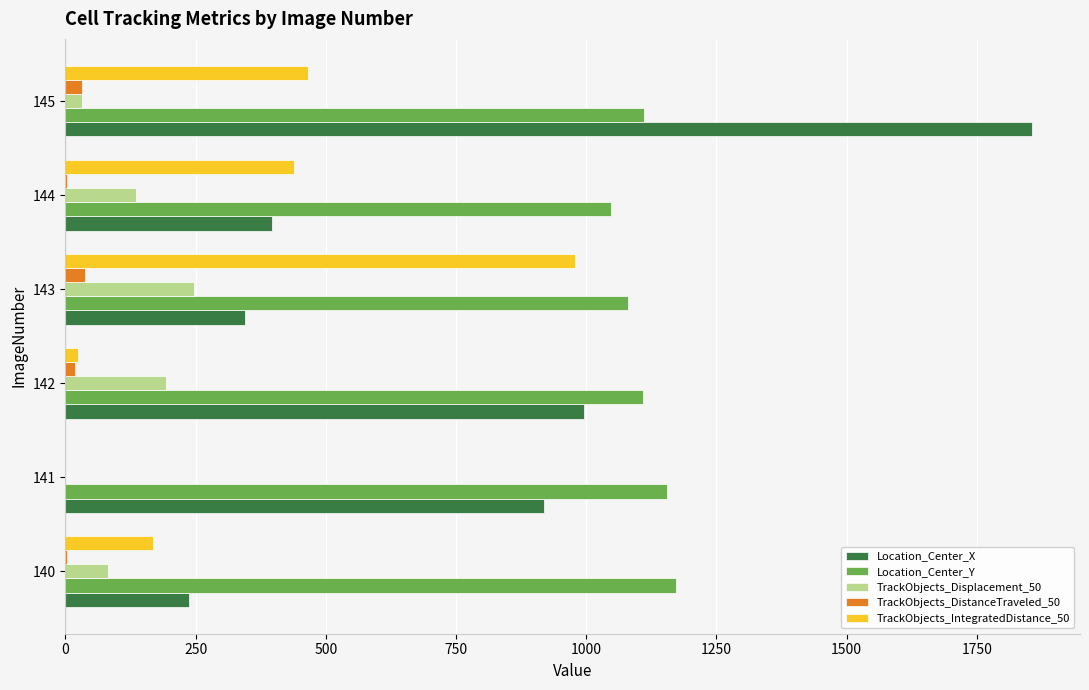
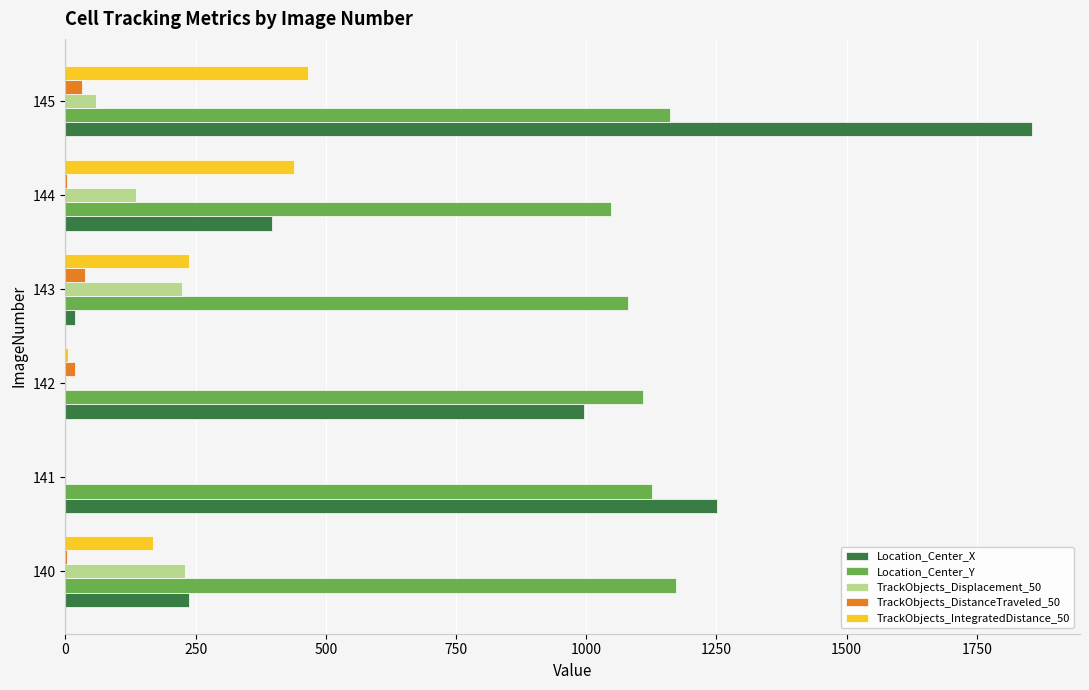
  {
    "Location_Center_X": {
      "145": 1860,
      "144": 400,
-     "143": 340,
+     "143": 20,
      "142": 1000,
-     "141": 920,
+     "141": 1250,
      "140": 240
    },
    "Location_Center_Y": {
-     "145": 1110,
+     "145": 1160,
      "144": 1050,
      "143": 1080,
      "142": 1110,
-     "141": 1160,
+     "141": 1130,
      "140": 1170
    },
    "TrackObjects_Displacement_50": {
-     "145": 30,
+     "145": 60,
      "144": 130,
-     "143": 250,
-     "142": 190,
+     "143": 220,
+     "142": 0,
      "141": 0,
-     "140": 80
+     "140": 230
    },
    "TrackObjects_DistanceTraveled_50": {
      "145": 30,
      "143": 40,
      "142": 20,
      "141": 0
    },
    "TrackObjects_IntegratedDistance_50": {
      "145": 470,
      "144": 440,
-     "143": 980,
-     "142": 20,
+     "143": 240,
+     "142": 0,
      "141": 0,
      "140": 170
    }
  }
